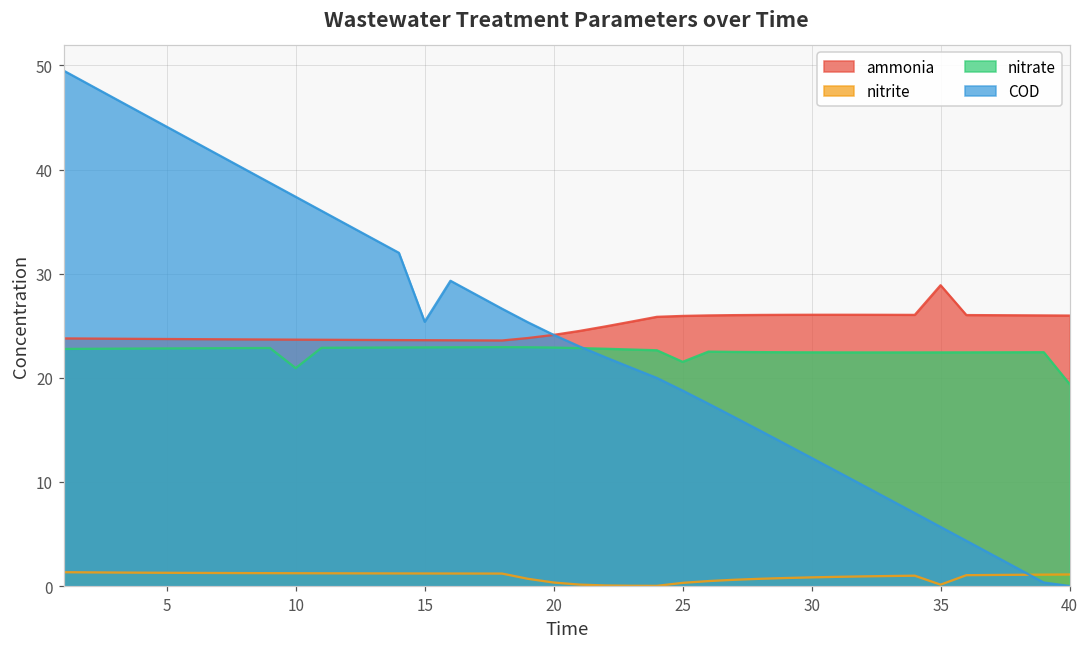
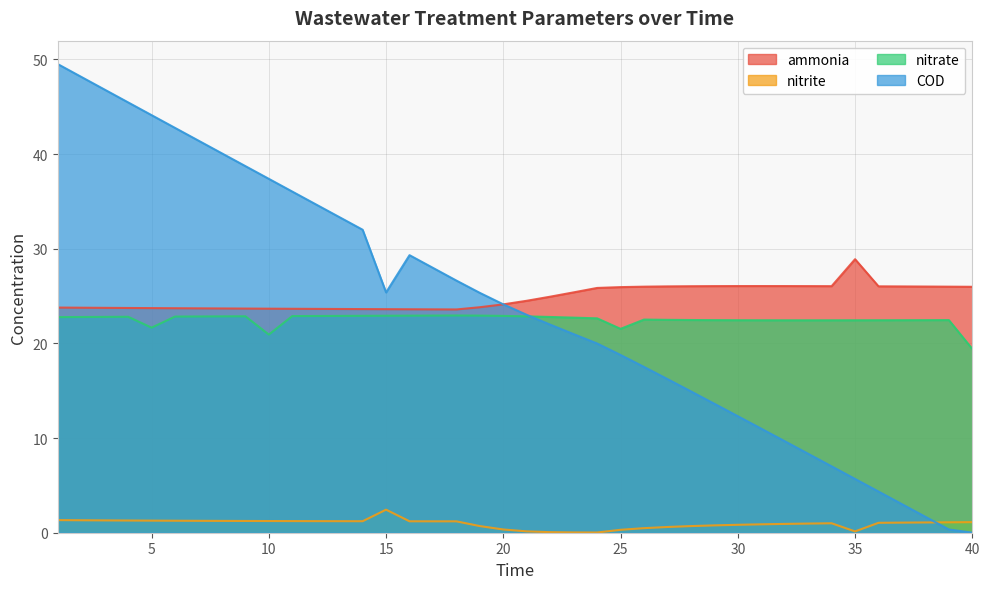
  {
    "ammonia": {
      "5": 24,
      "10": 24,
      "15": 24,
      "25": 26,
      "30": 26,
      "35": 29,
      "40": 26
    },
    "nitrite": {
      "5": 1,
      "10": 1,
-     "15": 1,
+     "15": 2,
      "20": 0,
      "25": 0,
      "30": 1,
      "35": 0,
      "40": 1
    },
    "nitrate": {
-     "5": 23,
+     "5": 22,
      "10": 21,
      "15": 23,
      "20": 23,
      "25": 22,
      "30": 22,
      "35": 22,
      "40": 19
    },
    "COD": {
      "5": 44,
      "10": 37,
      "15": 25,
      "25": 19,
      "30": 12,
      "35": 6,
      "40": 0
    }
  }
